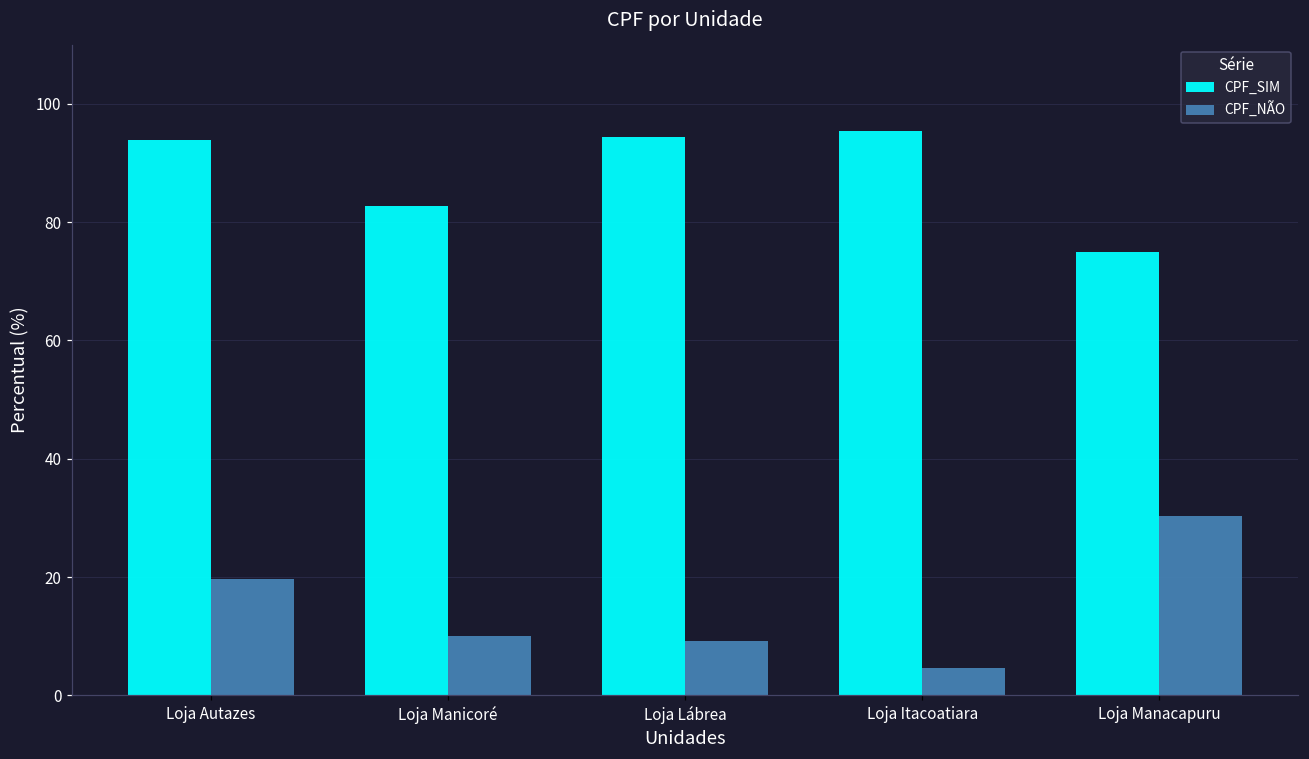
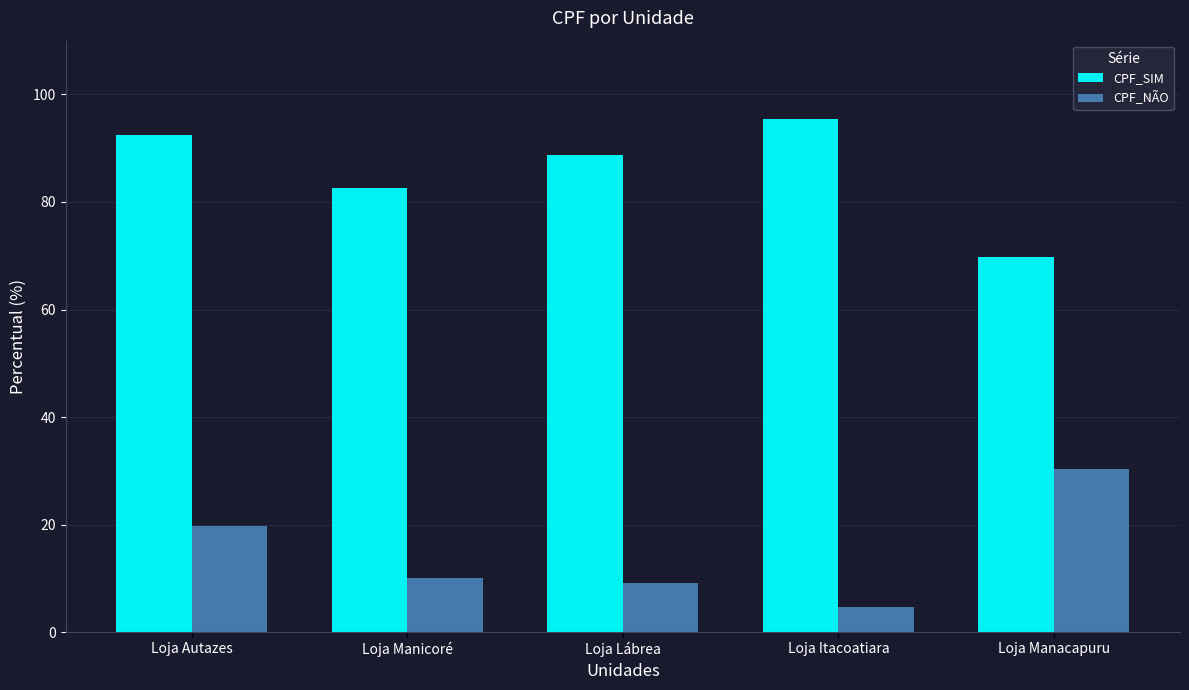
  {
    "CPF_SIM": {
-     "Loja Autazes": 94,
+     "Loja Autazes": 92,
      "Loja Manicoré": 83,
-     "Loja Lábrea": 94,
+     "Loja Lábrea": 89,
      "Loja Itacoatiara": 95,
-     "Loja Manacapuru": 75
+     "Loja Manacapuru": 70
    },
    "CPF_NÃO": {
      "Loja Autazes": 20,
      "Loja Manicoré": 10,
      "Loja Lábrea": 9,
      "Loja Itacoatiara": 5,
      "Loja Manacapuru": 30
    }
  }
